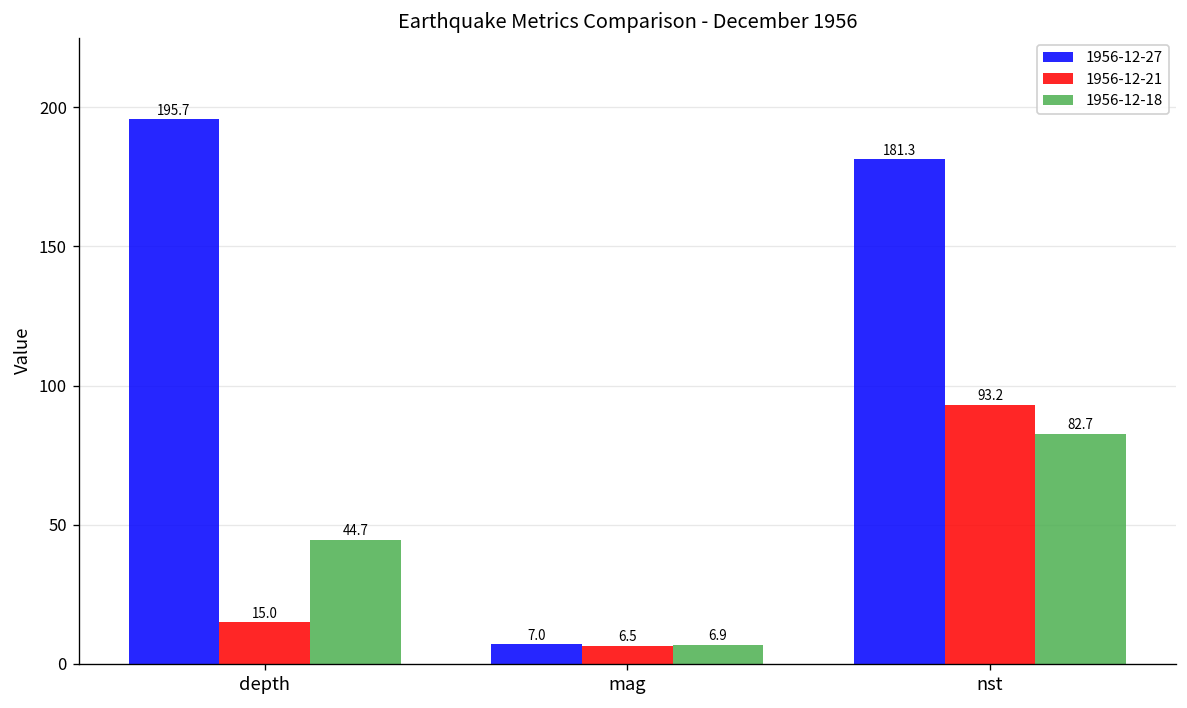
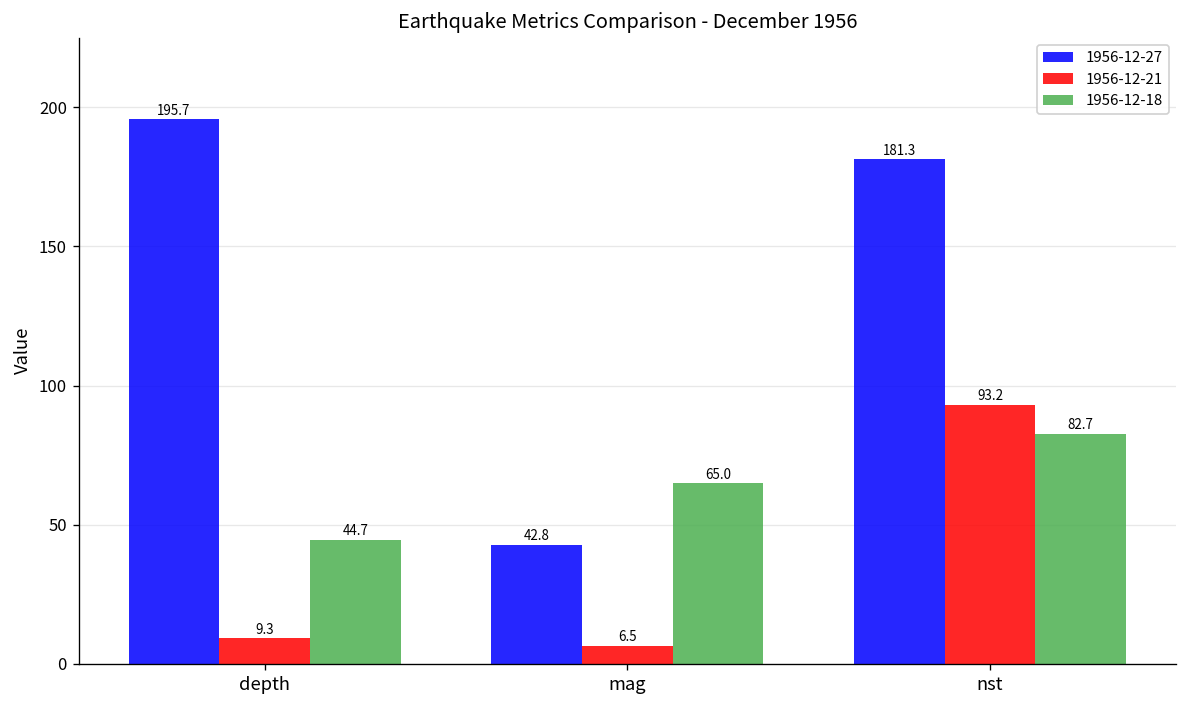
  {
    "1956-12-27": {
      "depth": 195.7,
-     "mag": 7.0,
+     "mag": 42.8,
      "nst": 181.3
    },
    "1956-12-21": {
-     "depth": 15.0,
+     "depth": 9.3,
      "mag": 6.5,
      "nst": 93.2
    },
    "1956-12-18": {
      "depth": 44.7,
-     "mag": 6.9,
+     "mag": 65.0,
      "nst": 82.7
    }
  }
